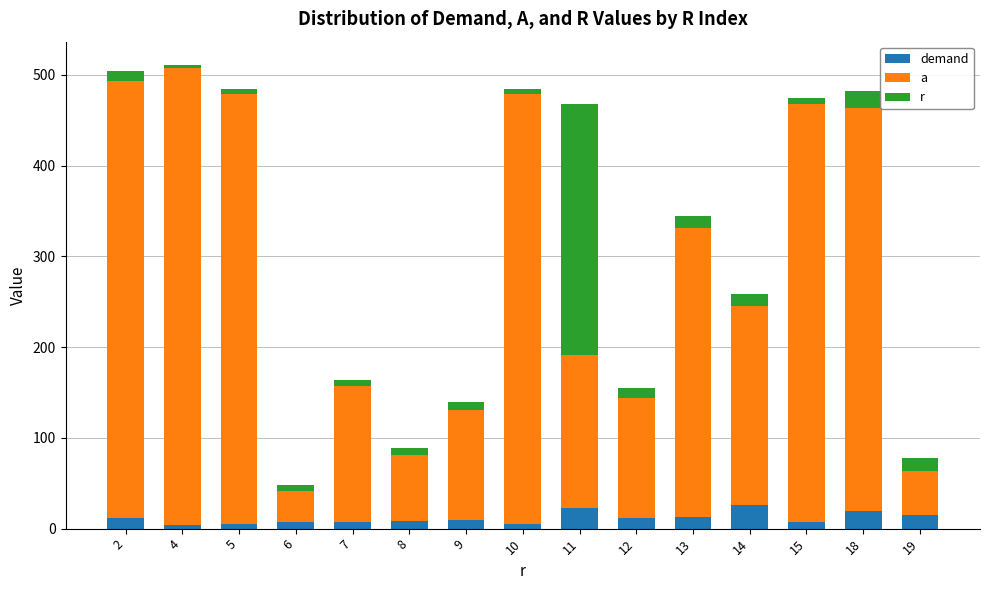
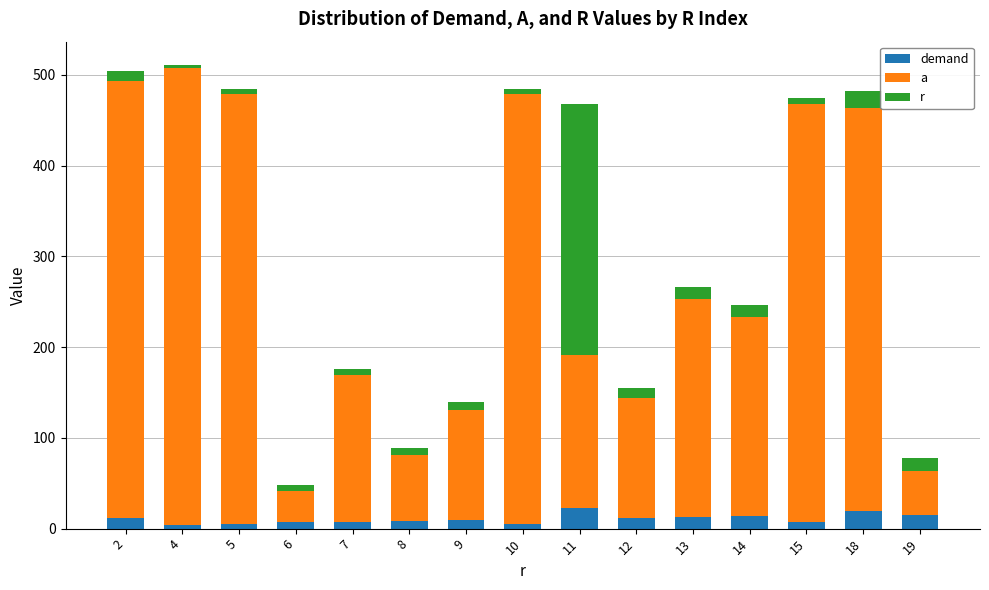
  {
    "demand": {
      "2": 10,
      "4": 0,
      "5": 10,
      "6": 10,
      "7": 10,
      "8": 10,
      "9": 10,
      "10": 10,
      "11": 20,
      "12": 10,
      "13": 10,
-     "14": 30,
+     "14": 10,
      "15": 10,
      "18": 20,
      "19": 20
    },
    "a": {
      "2": 480,
      "4": 500,
      "5": 470,
      "6": 30,
-     "7": 150,
+     "7": 160,
      "8": 70,
      "9": 120,
      "10": 470,
      "11": 170,
      "12": 130,
-     "13": 320,
+     "13": 240,
      "14": 220,
      "15": 460,
      "18": 450,
      "19": 50
    },
    "r": {
      "2": 10,
      "4": 0,
      "5": 10,
      "6": 10,
      "7": 10,
      "8": 10,
      "9": 10,
      "10": 10,
      "11": 280,
      "12": 10,
      "13": 10,
      "14": 10,
      "15": 10,
      "18": 20,
      "19": 20
    }
  }
